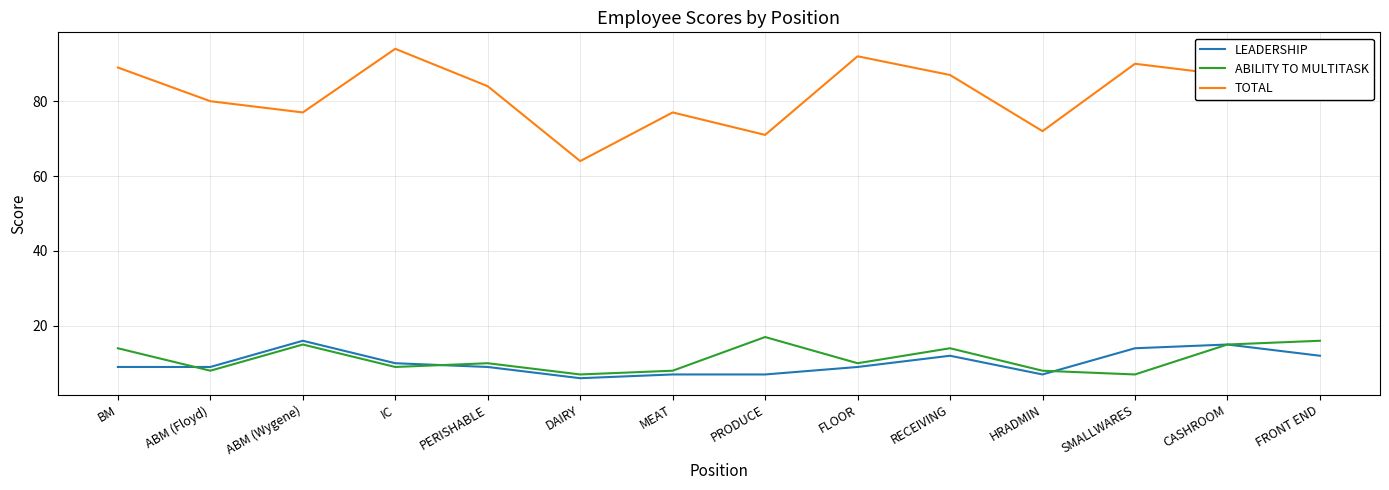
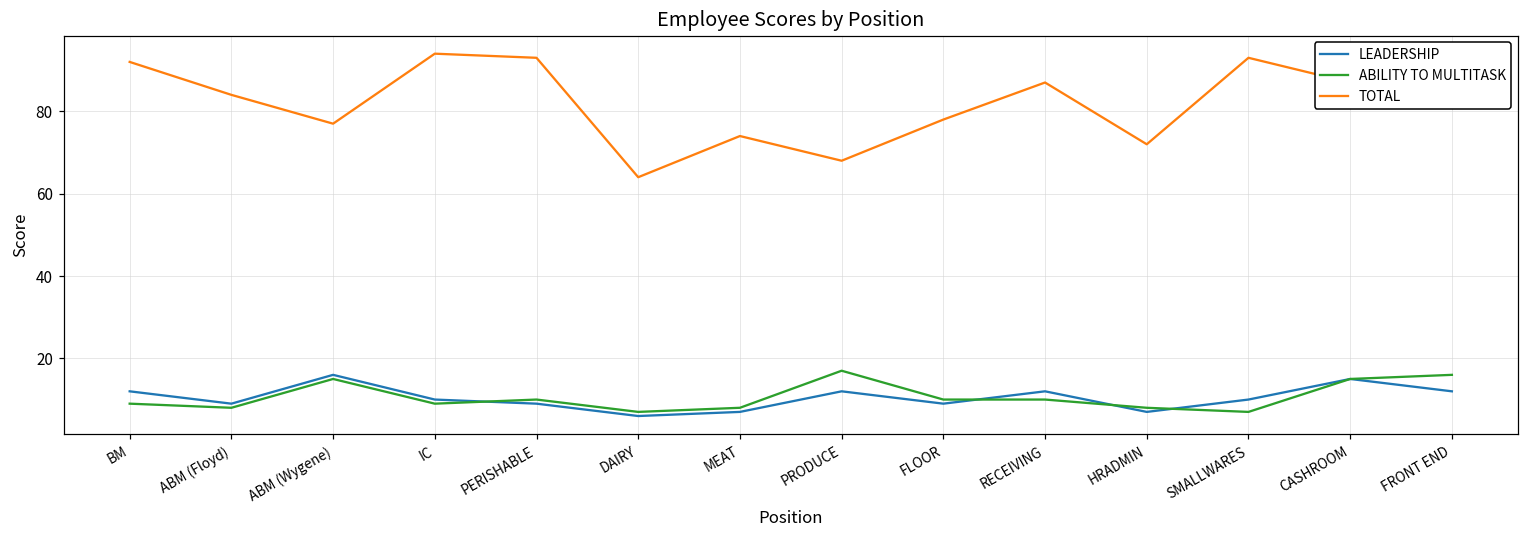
  {
    "LEADERSHIP": {
-     "BM": 9,
+     "BM": 12,
      "ABM (Floyd)": 9,
      "ABM (Wygene)": 16,
      "IC": 10,
      "PERISHABLE": 9,
      "DAIRY": 6,
      "MEAT": 7,
-     "PRODUCE": 7,
+     "PRODUCE": 12,
      "FLOOR": 9,
      "RECEIVING": 12,
      "HRADMIN": 7,
-     "SMALLWARES": 14,
+     "SMALLWARES": 10,
      "FRONT END": 12
    },
    "ABILITY TO MULTITASK": {
-     "BM": 14,
+     "BM": 9,
      "ABM (Floyd)": 8,
      "ABM (Wygene)": 15,
      "IC": 9,
      "PERISHABLE": 10,
      "DAIRY": 7,
      "MEAT": 8,
      "PRODUCE": 17,
      "FLOOR": 10,
-     "RECEIVING": 14,
+     "RECEIVING": 10,
      "HRADMIN": 8,
      "SMALLWARES": 7,
      "FRONT END": 16
    },
    "TOTAL": {
-     "BM": 89,
-     "ABM (Floyd)": 80,
+     "BM": 92,
+     "ABM (Floyd)": 84,
      "ABM (Wygene)": 77,
      "IC": 94,
-     "PERISHABLE": 84,
+     "PERISHABLE": 93,
      "DAIRY": 64,
-     "MEAT": 77,
-     "PRODUCE": 71,
-     "FLOOR": 92,
+     "MEAT": 74,
+     "PRODUCE": 68,
+     "FLOOR": 78,
      "RECEIVING": 87,
      "HRADMIN": 72,
-     "SMALLWARES": 90
+     "SMALLWARES": 93
    }
  }
